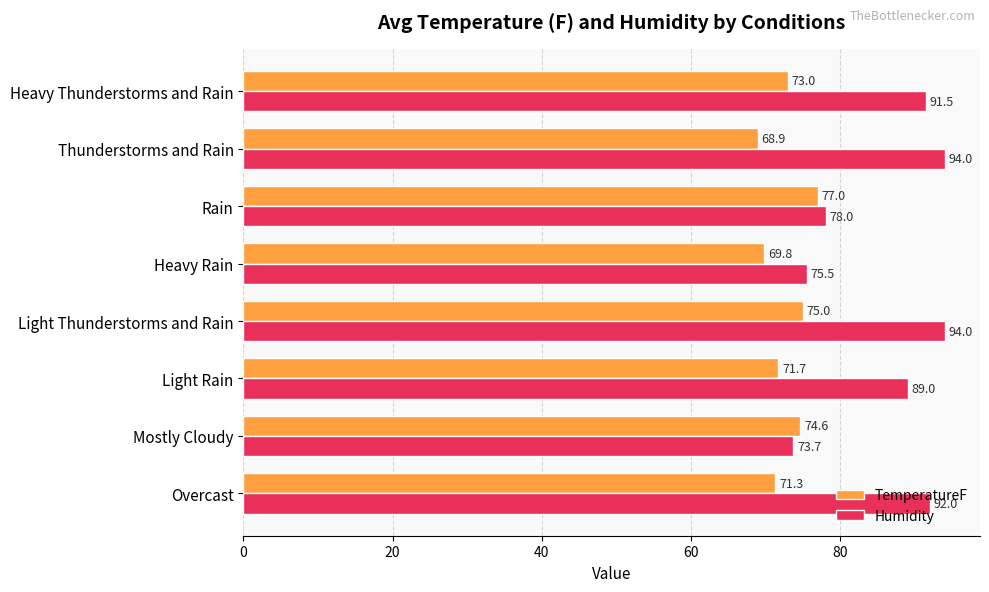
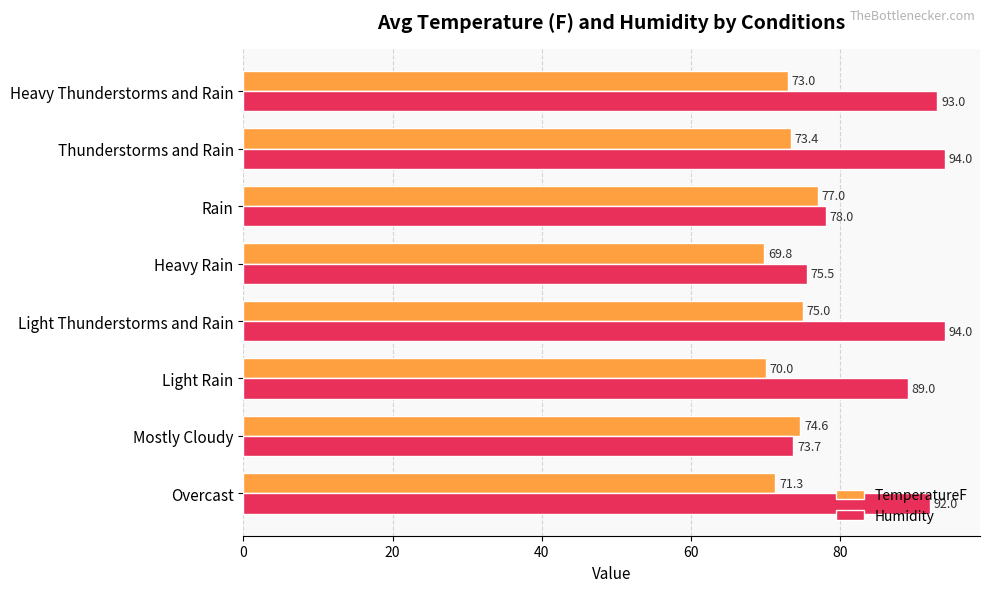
  {
    "TemperatureF": {
      "Heavy Thunderstorms and Rain": 73.0,
-     "Thunderstorms and Rain": 68.9,
+     "Thunderstorms and Rain": 73.4,
      "Rain": 77.0,
      "Heavy Rain": 69.8,
      "Light Thunderstorms and Rain": 75.0,
-     "Light Rain": 71.7,
+     "Light Rain": 70.0,
      "Mostly Cloudy": 74.6,
      "Overcast": 71.3
    },
    "Humidity": {
-     "Heavy Thunderstorms and Rain": 91.5,
+     "Heavy Thunderstorms and Rain": 93.0,
      "Thunderstorms and Rain": 94.0,
      "Rain": 78.0,
      "Heavy Rain": 75.5,
      "Light Thunderstorms and Rain": 94.0,
      "Light Rain": 89.0,
      "Mostly Cloudy": 73.7,
      "Overcast": 92.0
    }
  }
